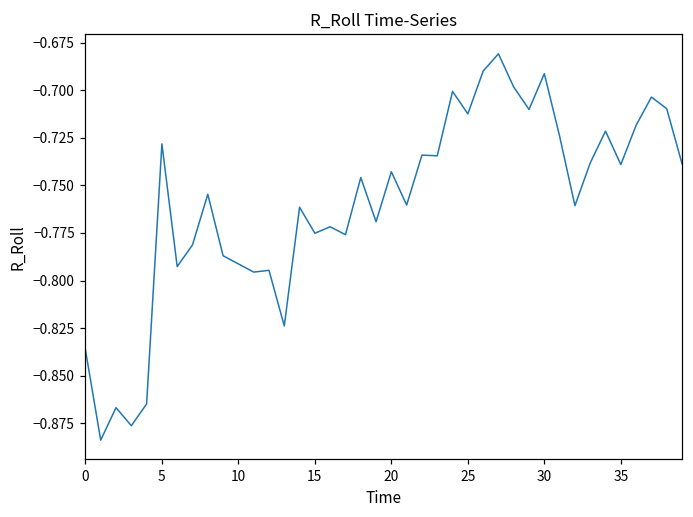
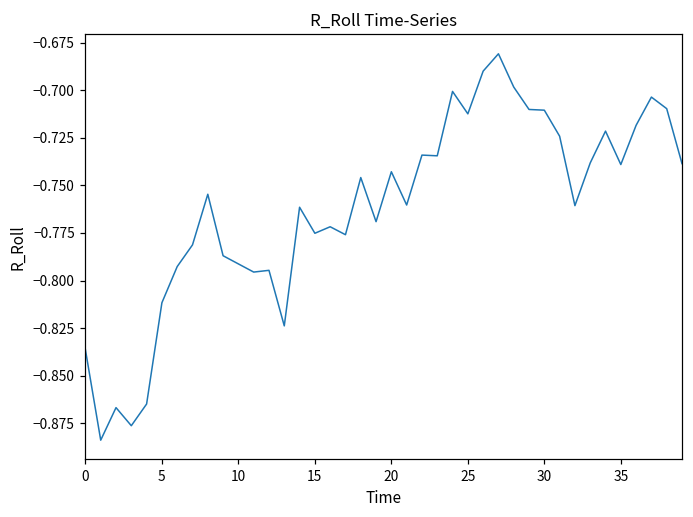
  {
    "0": -0.836,
-   "5": -0.728,
+   "5": -0.812,
    "10": -0.791,
    "15": -0.775,
    "20": -0.743,
    "25": -0.712,
-   "30": -0.691,
+   "30": -0.710,
    "35": -0.739
  }
